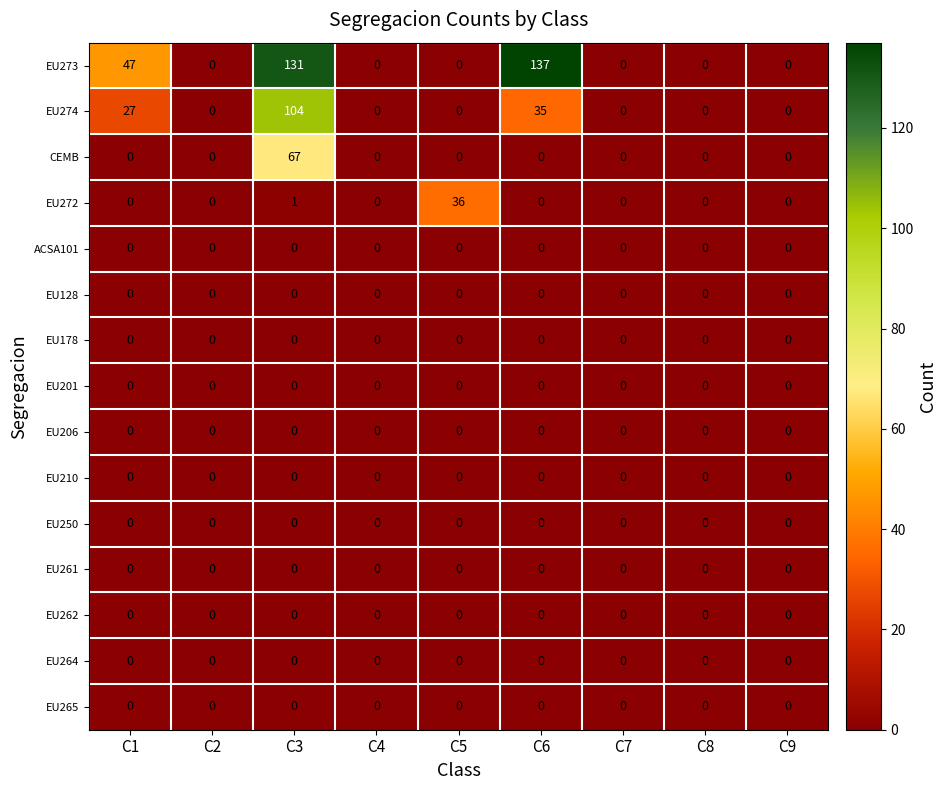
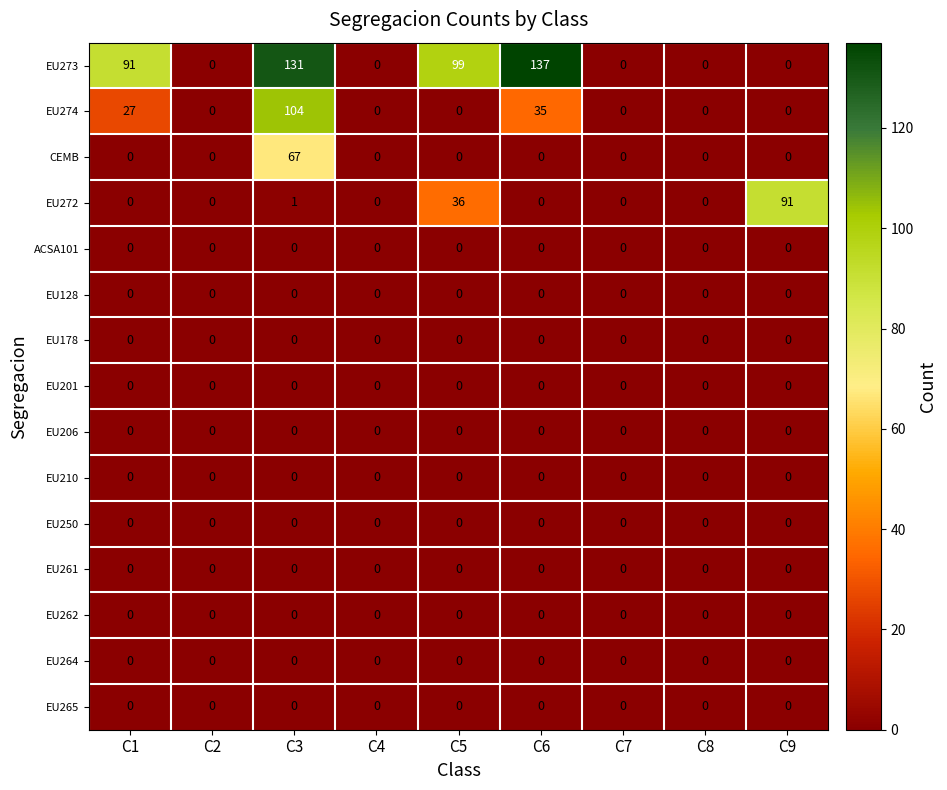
  {
    "EU273": {
-     "C1": 47,
+     "C1": 91,
      "C2": 0,
      "C3": 131,
      "C4": 0,
-     "C5": 0,
+     "C5": 99,
      "C6": 137,
      "C7": 0,
      "C8": 0,
      "C9": 0
    },
    "EU274": {
      "C1": 27,
      "C2": 0,
      "C3": 104,
      "C4": 0,
      "C5": 0,
      "C6": 35,
      "C7": 0,
      "C8": 0,
      "C9": 0
    },
    "CEMB": {
      "C1": 0,
      "C2": 0,
      "C3": 67,
      "C4": 0,
      "C5": 0,
      "C6": 0,
      "C7": 0,
      "C8": 0,
      "C9": 0
    },
    "EU272": {
      "C1": 0,
      "C2": 0,
      "C3": 1,
      "C4": 0,
      "C5": 36,
      "C6": 0,
      "C7": 0,
      "C8": 0,
-     "C9": 0
+     "C9": 91
    },
    "ACSA101": {
      "C1": 0,
      "C2": 0,
      "C3": 0,
      "C4": 0,
      "C5": 0,
      "C6": 0,
      "C7": 0,
      "C8": 0,
      "C9": 0
    },
    "EU128": {
      "C1": 0,
      "C2": 0,
      "C3": 0,
      "C4": 0,
      "C5": 0,
      "C6": 0,
      "C7": 0,
      "C8": 0,
      "C9": 0
    },
    "EU178": {
      "C1": 0,
      "C2": 0,
      "C3": 0,
      "C4": 0,
      "C5": 0,
      "C6": 0,
      "C7": 0,
      "C8": 0,
      "C9": 0
    },
    "EU201": {
      "C1": 0,
      "C2": 0,
      "C3": 0,
      "C4": 0,
      "C5": 0,
      "C6": 0,
      "C7": 0,
      "C8": 0,
      "C9": 0
    },
    "EU206": {
      "C1": 0,
      "C2": 0,
      "C3": 0,
      "C4": 0,
      "C5": 0,
      "C6": 0,
      "C7": 0,
      "C8": 0,
      "C9": 0
    },
    "EU210": {
      "C1": 0,
      "C2": 0,
      "C3": 0,
      "C4": 0,
      "C5": 0,
      "C6": 0,
      "C7": 0,
      "C8": 0,
      "C9": 0
    },
    "EU250": {
      "C1": 0,
      "C2": 0,
      "C3": 0,
      "C4": 0,
      "C5": 0,
      "C6": 0,
      "C7": 0,
      "C8": 0,
      "C9": 0
    },
    "EU261": {
      "C1": 0,
      "C2": 0,
      "C3": 0,
      "C4": 0,
      "C5": 0,
      "C6": 0,
      "C7": 0,
      "C8": 0,
      "C9": 0
    },
    "EU262": {
      "C1": 0,
      "C2": 0,
      "C3": 0,
      "C4": 0,
      "C5": 0,
      "C6": 0,
      "C7": 0,
      "C8": 0,
      "C9": 0
    },
    "EU264": {
      "C1": 0,
      "C2": 0,
      "C3": 0,
      "C4": 0,
      "C5": 0,
      "C6": 0,
      "C7": 0,
      "C8": 0,
      "C9": 0
    },
    "EU265": {
      "C1": 0,
      "C2": 0,
      "C3": 0,
      "C4": 0,
      "C5": 0,
      "C6": 0,
      "C7": 0,
      "C8": 0,
      "C9": 0
    }
  }
